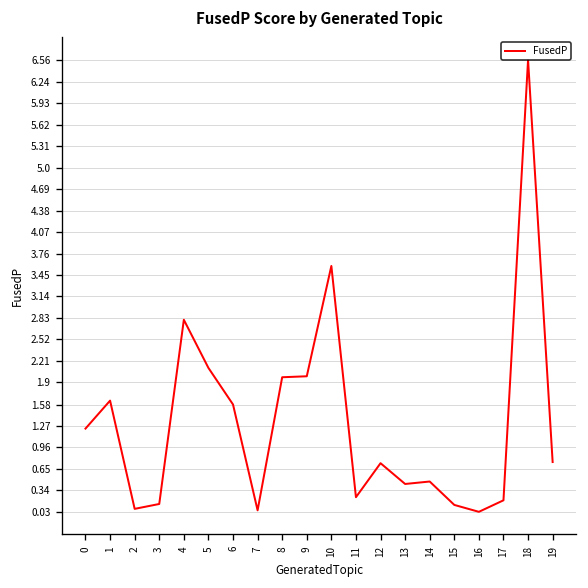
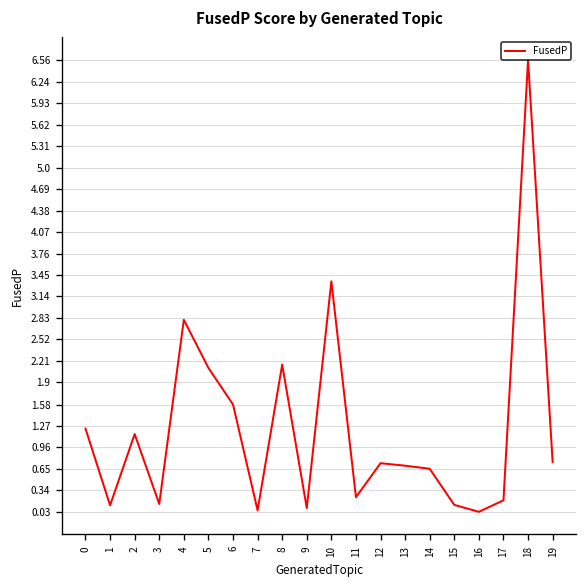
  {
    "0": 1.2,
-   "1": 1.6,
-   "2": 0.1,
+   "1": 0.1,
+   "2": 1.2,
    "3": 0.1,
    "4": 2.8,
    "5": 2.1,
    "6": 1.6,
    "7": 0.1,
-   "8": 2.0,
-   "9": 2.0,
-   "10": 3.6,
+   "8": 2.2,
+   "9": 0.1,
+   "10": 3.4,
    "11": 0.2,
    "12": 0.7,
-   "13": 0.4,
-   "14": 0.5,
+   "13": 0.7,
+   "14": 0.7,
    "15": 0.1,
    "16": 0.0,
    "17": 0.2,
    "19": 0.7
  }
